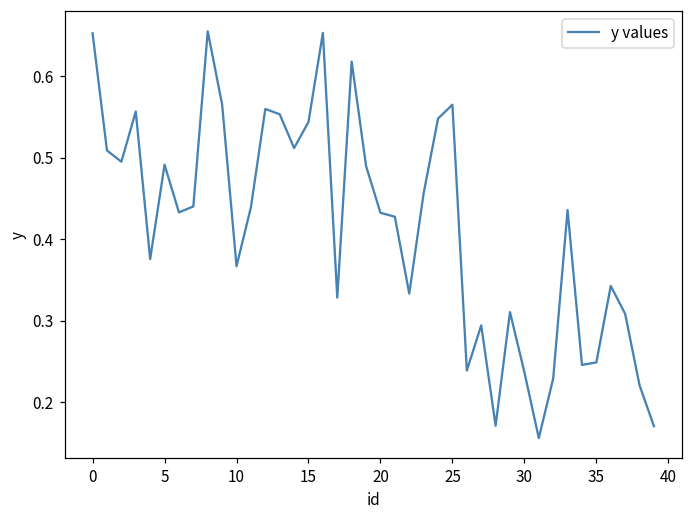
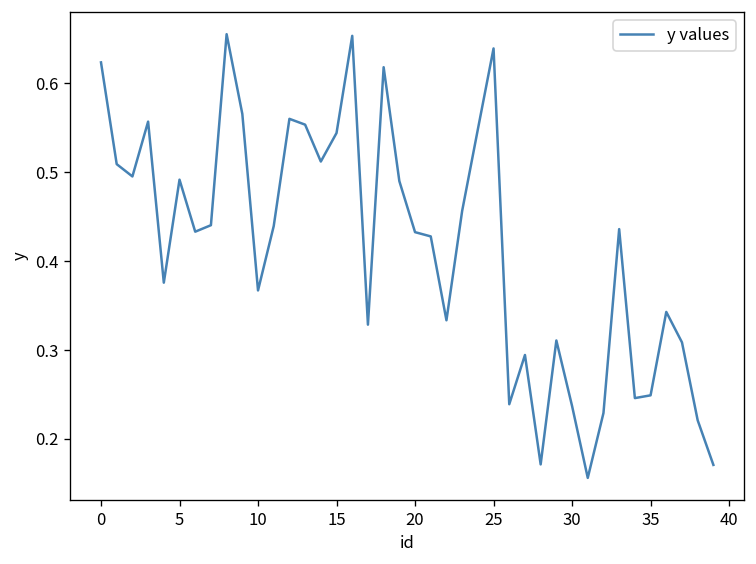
  {
-   "0": 0.65,
+   "0": 0.62,
    "5": 0.49,
    "10": 0.37,
    "15": 0.54,
    "20": 0.43,
-   "25": 0.57,
+   "25": 0.64,
    "30": 0.24,
    "35": 0.25
  }
